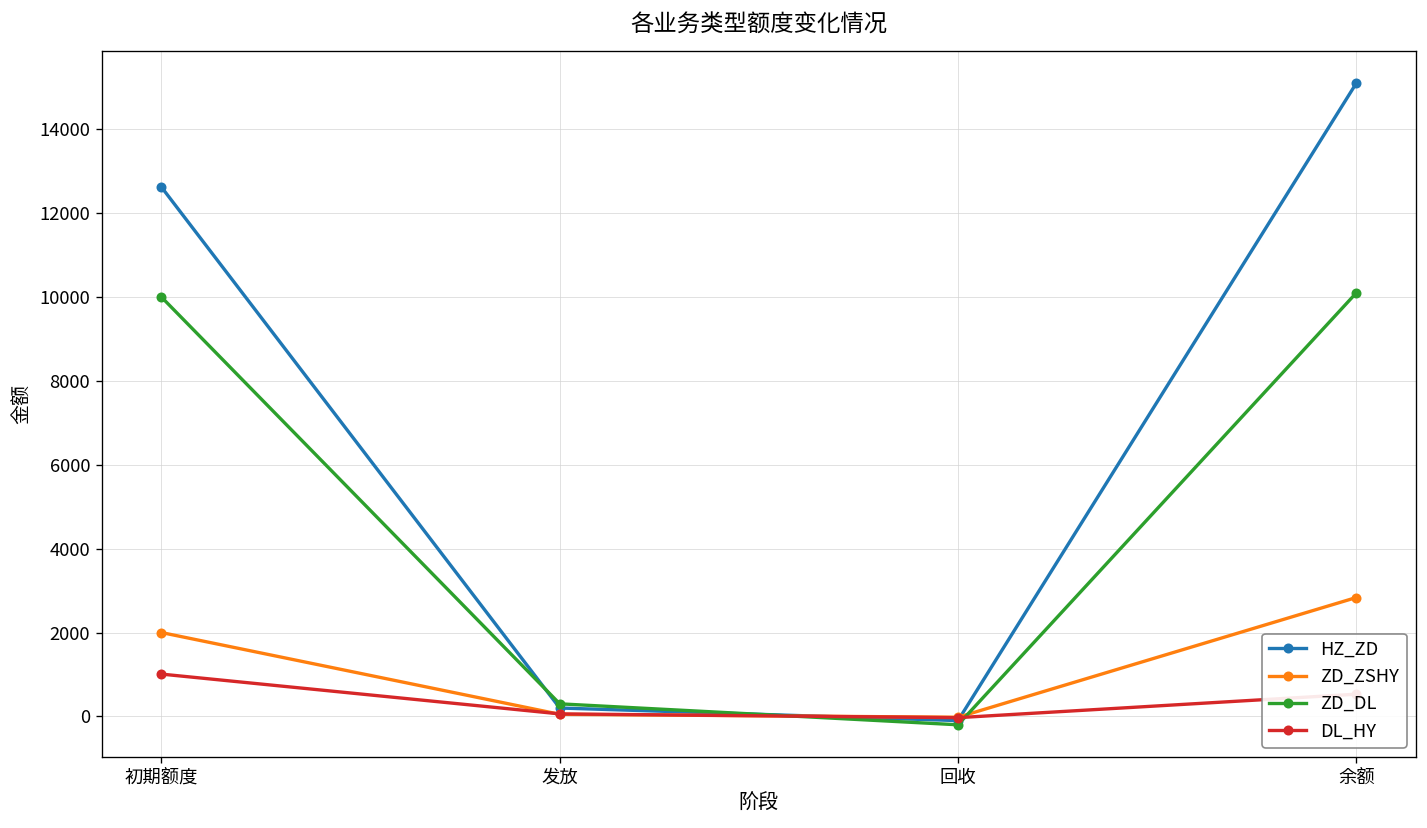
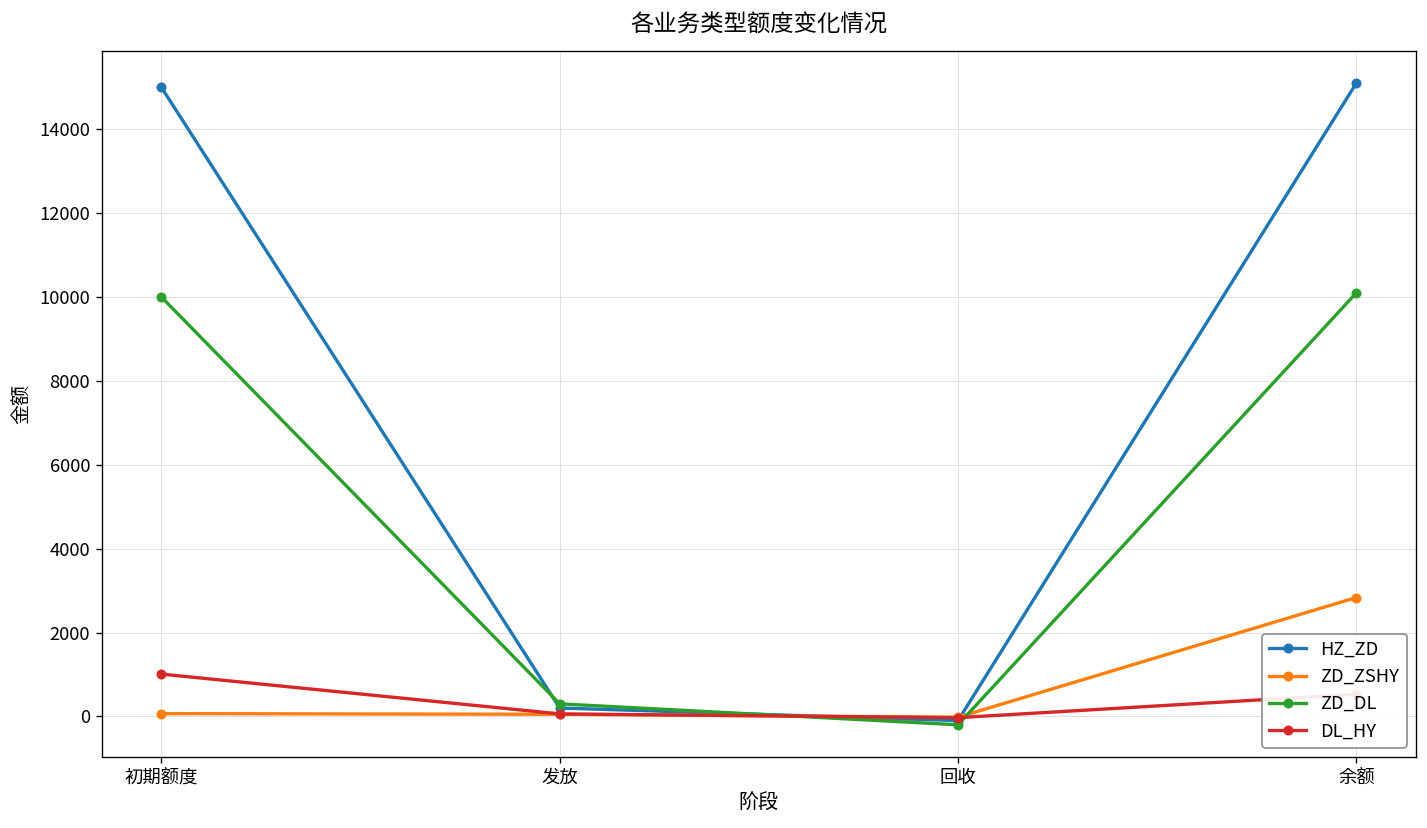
  {
    "HZ_ZD": {
-     "初期额度": 12600,
+     "初期额度": 15000,
      "发放": 200,
      "余额": 15100
    },
    "ZD_ZSHY": {
-     "初期额度": 2000,
+     "初期额度": 100,
      "余额": 2800
    },
    "ZD_DL": {
      "初期额度": 10000,
      "发放": 300,
      "回收": -200,
      "余额": 10100
    },
    "DL_HY": {
      "初期额度": 1000
    }
  }
